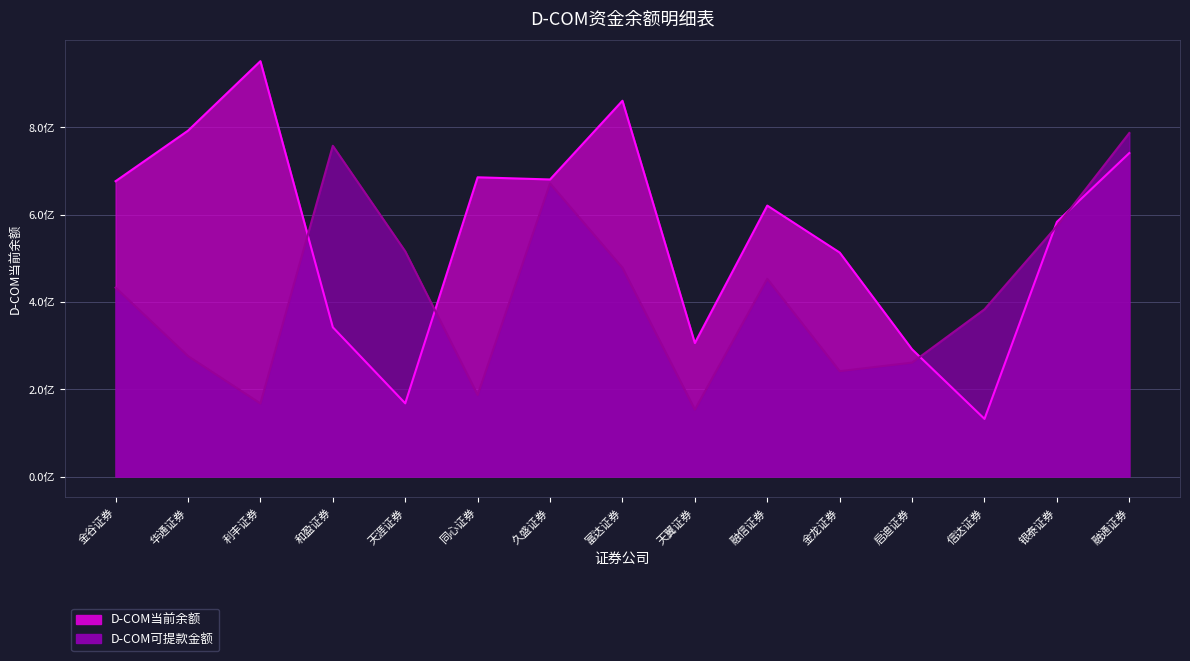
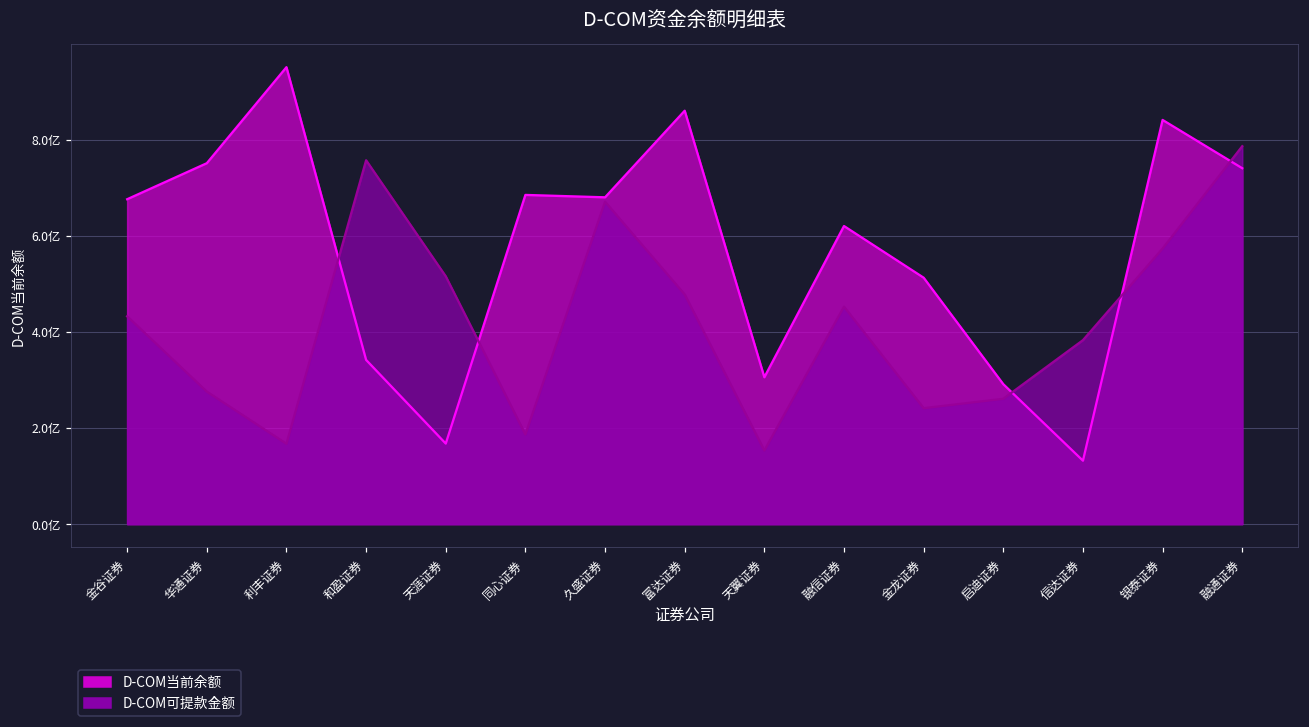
  {
    "D-COM当前余额": {
      "金谷证券": "6.8亿",
-     "华通证券": "7.9亿",
+     "华通证券": "7.5亿",
      "利丰证券": "9.5亿",
      "和盈证券": "3.4亿",
      "天涯证券": "1.7亿",
      "同心证券": "6.9亿",
      "久盛证券": "6.8亿",
      "富达证券": "8.6亿",
      "天翼证券": "3.1亿",
      "融信证券": "6.2亿",
      "金龙证券": "5.1亿",
      "启迪证券": "2.9亿",
      "信达证券": "1.3亿",
-     "银泰证券": "5.8亿",
+     "银泰证券": "8.4亿",
      "融通证券": "7.4亿"
    },
    "D-COM可提款金额": {
      "金谷证券": "4.3亿",
      "华通证券": "2.8亿",
      "利丰证券": "1.7亿",
      "和盈证券": "7.6亿",
      "天涯证券": "5.2亿",
      "同心证券": "1.9亿",
      "久盛证券": "6.7亿",
      "富达证券": "4.8亿",
      "天翼证券": "1.5亿",
      "融信证券": "4.5亿",
      "金龙证券": "2.4亿",
      "启迪证券": "2.6亿",
      "信达证券": "3.8亿",
      "银泰证券": "5.7亿",
      "融通证券": "7.9亿"
    }
  }
